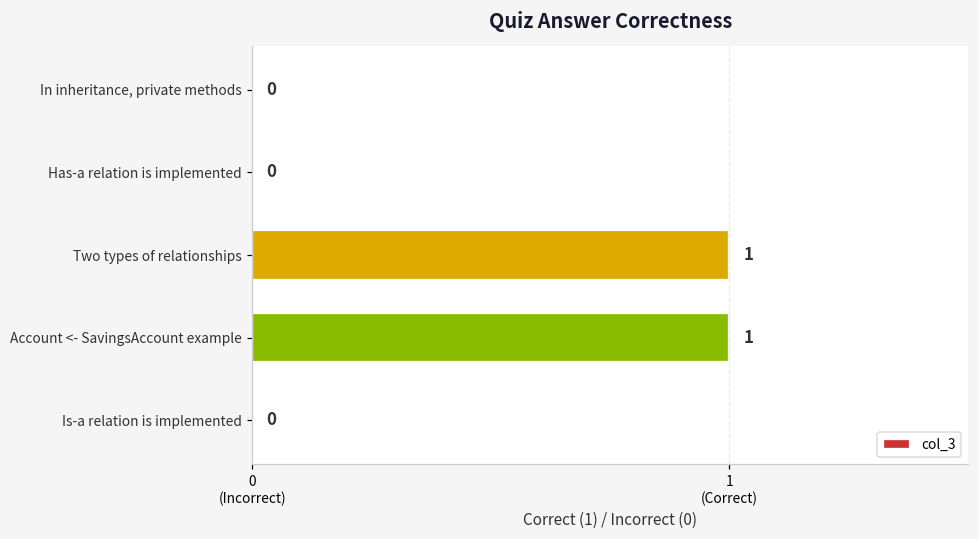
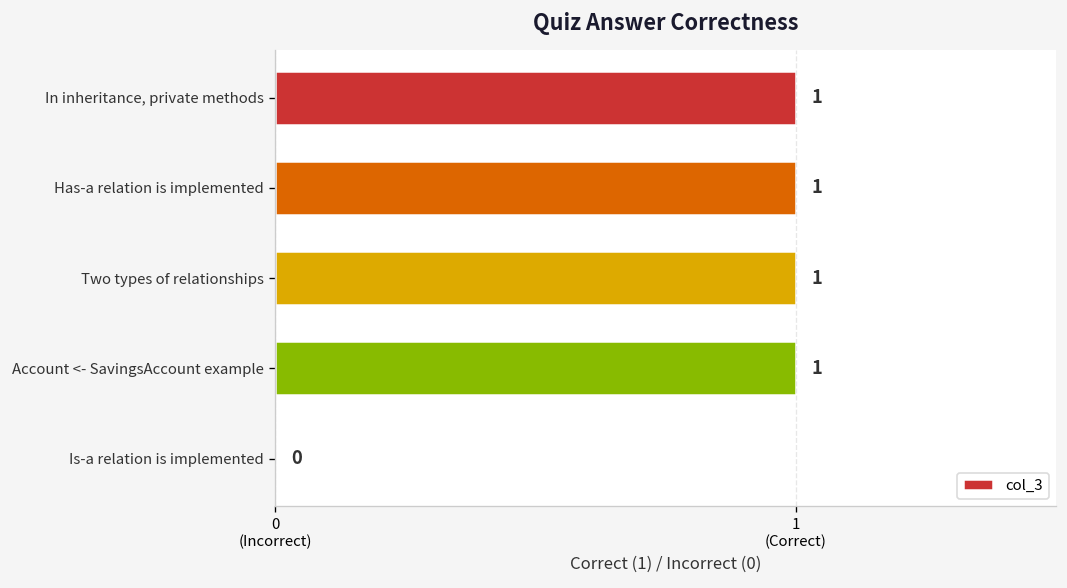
  {
-   "In inheritance, private methods": 0,
-   "Has-a relation is implemented": 0,
+   "In inheritance, private methods": 1,
+   "Has-a relation is implemented": 1,
    "Two types of relationships": 1,
    "Account <- SavingsAccount example": 1,
    "Is-a relation is implemented": 0
  }
